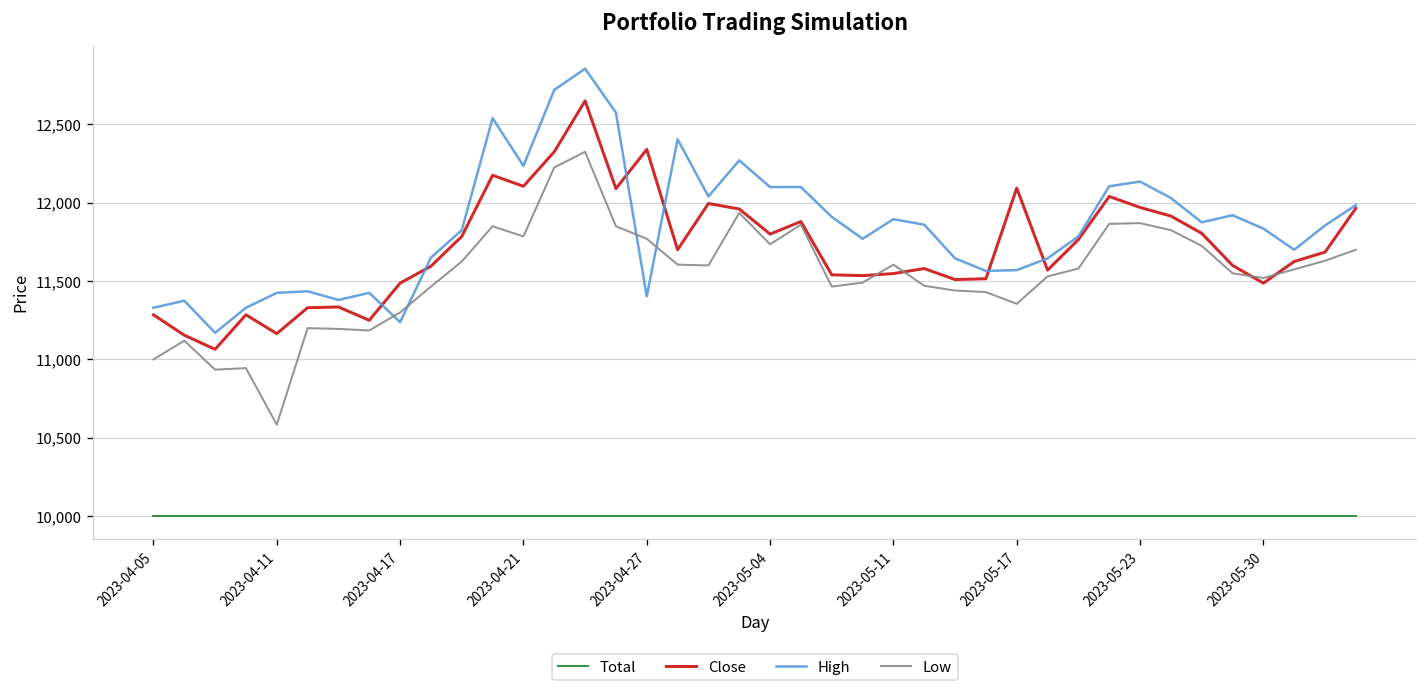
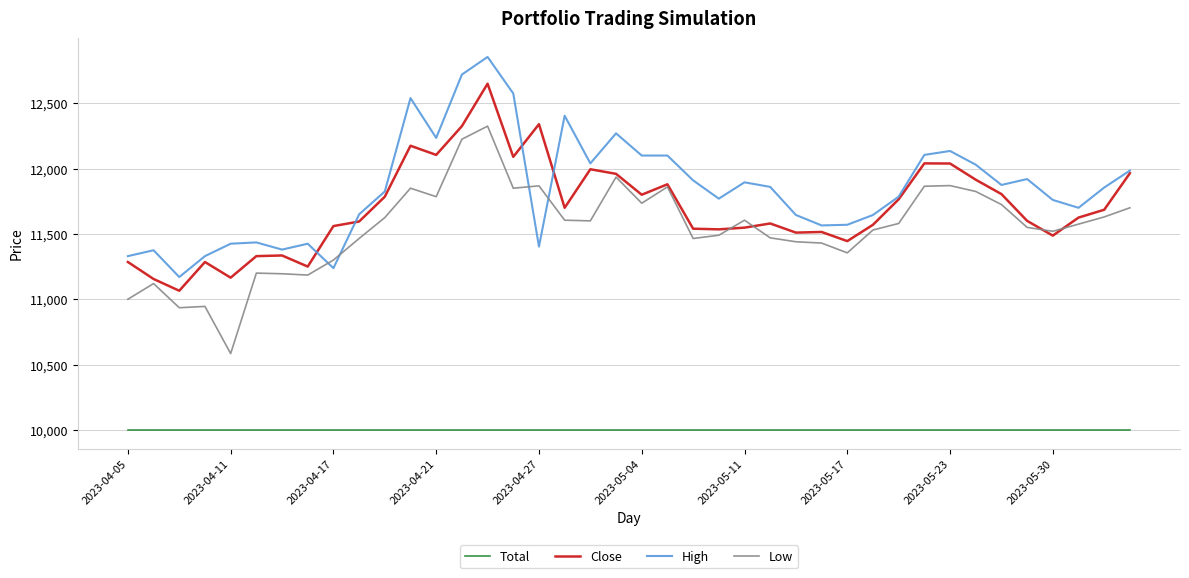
  {
    "Total": {
      "2023-04-05": "10,000",
      "2023-04-11": "10,000",
      "2023-04-17": "10,000",
      "2023-04-21": "10,000",
      "2023-04-27": "10,000",
      "2023-05-04": "10,000",
      "2023-05-11": "10,000",
      "2023-05-17": "10,000",
      "2023-05-23": "10,000",
      "2023-05-30": "10,000"
    },
    "Close": {
      "2023-04-05": "11,290",
      "2023-04-11": "11,170",
-     "2023-04-17": "11,490",
+     "2023-04-17": "11,560",
      "2023-04-21": "12,110",
      "2023-04-27": "12,340",
      "2023-05-04": "11,800",
      "2023-05-11": "11,550",
-     "2023-05-17": "12,090",
-     "2023-05-23": "11,970",
+     "2023-05-17": "11,450",
+     "2023-05-23": "12,040",
      "2023-05-30": "11,490"
    },
    "High": {
      "2023-04-05": "11,330",
      "2023-04-11": "11,430",
      "2023-04-17": "11,240",
      "2023-04-21": "12,240",
      "2023-04-27": "11,400",
      "2023-05-04": "12,100",
      "2023-05-11": "11,900",
      "2023-05-17": "11,570",
      "2023-05-23": "12,140",
-     "2023-05-30": "11,840"
+     "2023-05-30": "11,760"
    },
    "Low": {
      "2023-04-05": "11,000",
      "2023-04-11": "10,580",
      "2023-04-17": "11,300",
      "2023-04-21": "11,790",
-     "2023-04-27": "11,770",
+     "2023-04-27": "11,870",
      "2023-05-04": "11,740",
      "2023-05-11": "11,610",
      "2023-05-17": "11,360",
      "2023-05-23": "11,870",
      "2023-05-30": "11,520"
    }
  }
